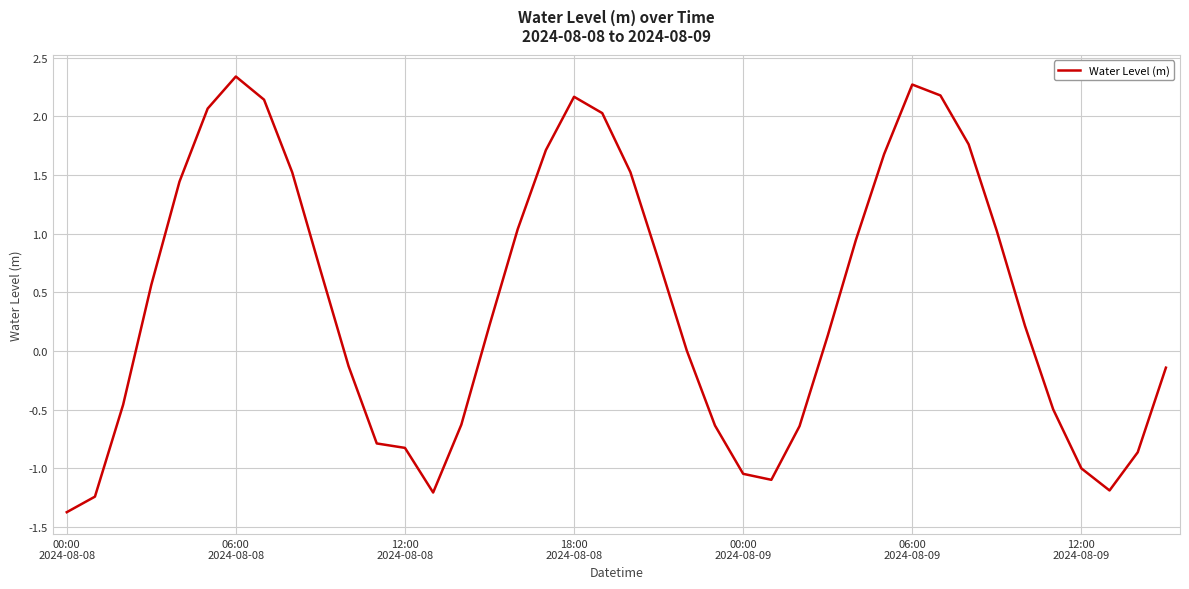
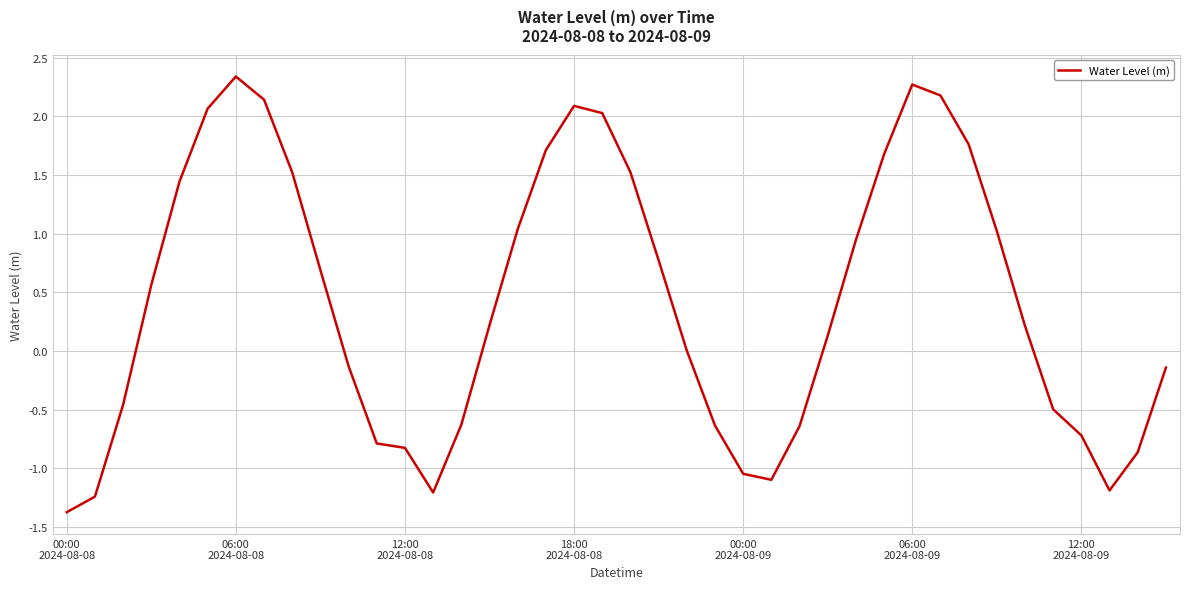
  {
    "00:00 2024-08-08": -1.38,
    "06:00 2024-08-08": 2.34,
    "12:00 2024-08-08": -0.83,
-   "18:00 2024-08-08": 2.17,
+   "18:00 2024-08-08": 2.09,
    "00:00 2024-08-09": -1.05,
    "06:00 2024-08-09": 2.27,
-   "12:00 2024-08-09": -1.00
+   "12:00 2024-08-09": -0.72
  }
